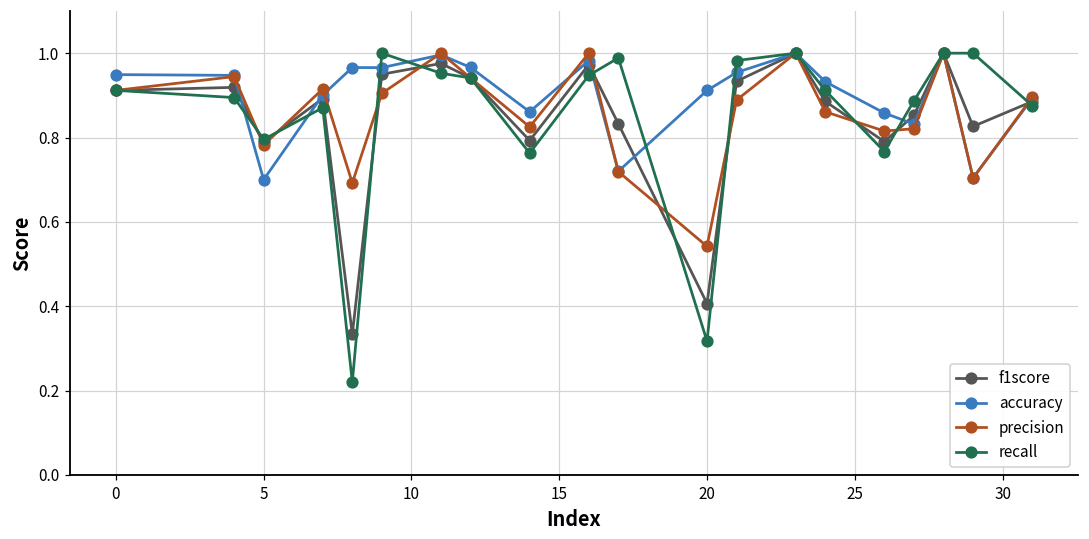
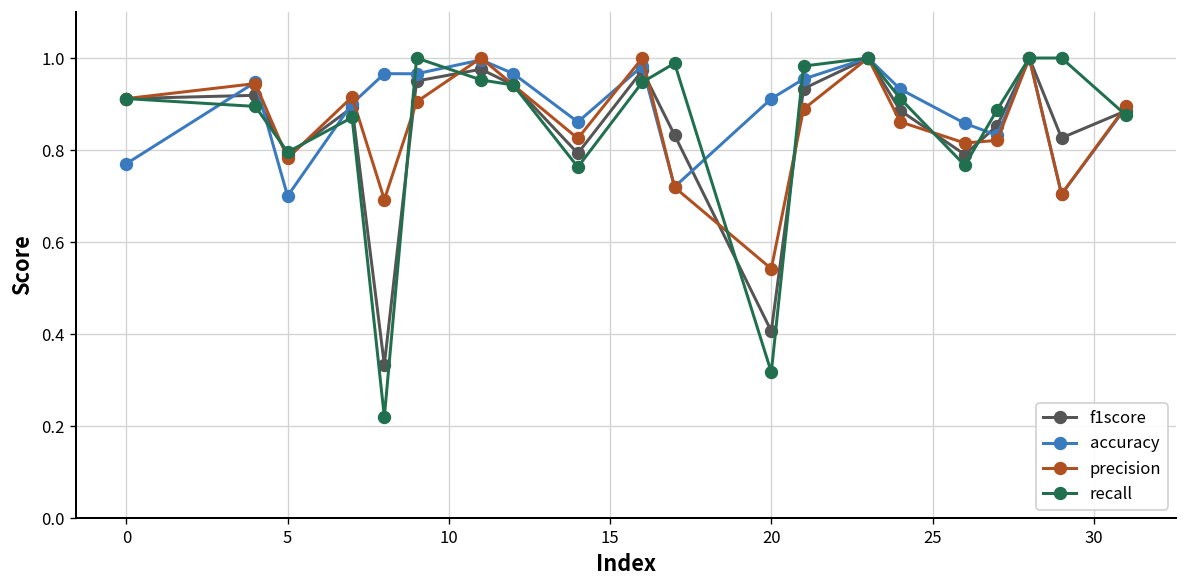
  {
    "accuracy": {
-     "0": 0.95,
+     "0": 0.77,
      "5": 0.70,
      "20": 0.91
    },
    "precision": {
      "5": 0.78,
      "20": 0.54
    }
  }
